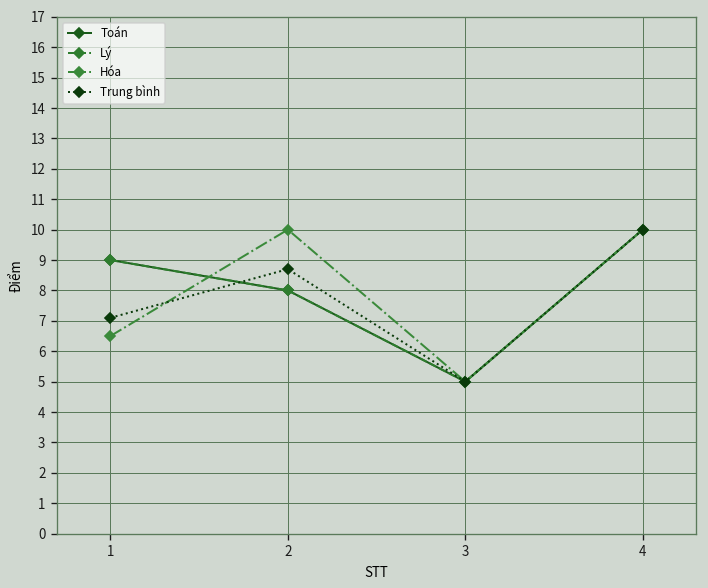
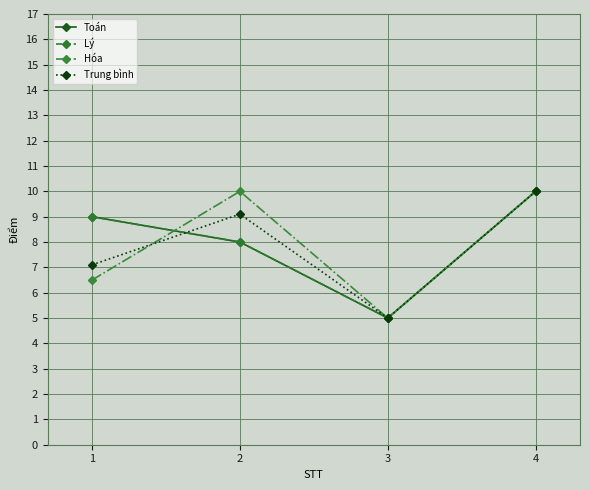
  {
    "Trung bình": {
      "1": 7.1,
-     "2": 8.7
+     "2": 9.1
    }
  }
